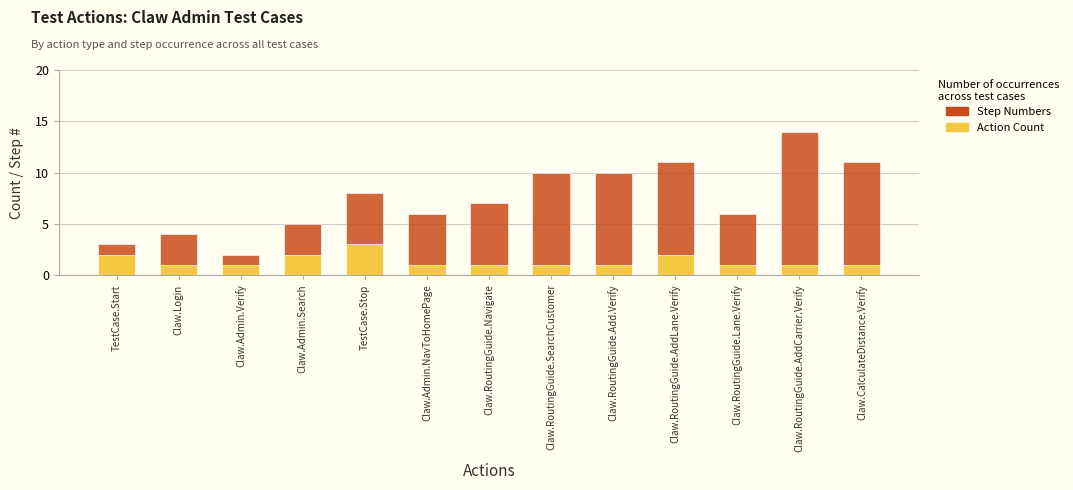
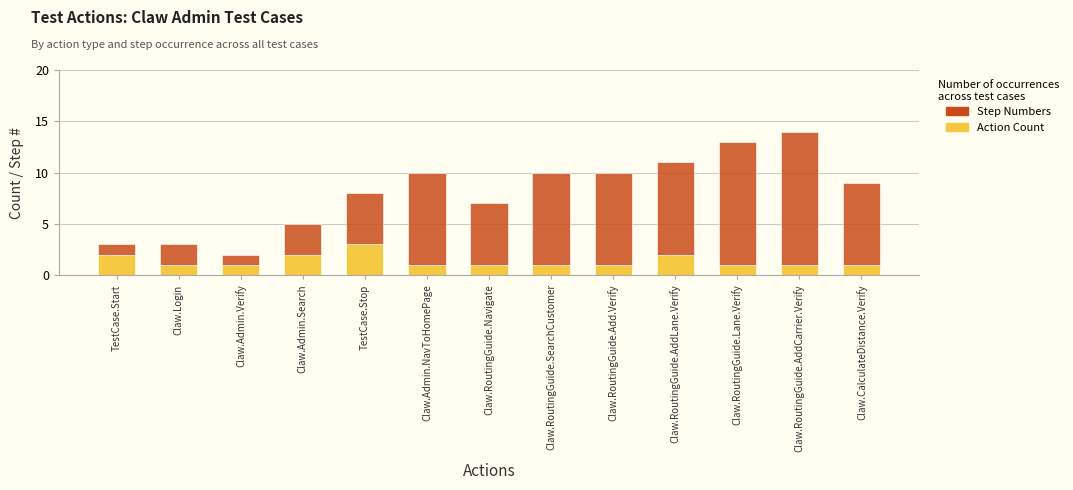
  {
    "Action Count": {
      "TestCase.Start": 2,
      "Claw.Login": 1,
      "Claw.Admin.Verify": 1,
      "Claw.Admin.Search": 2,
      "TestCase.Stop": 3,
      "Claw.Admin.NavToHomePage": 1,
      "Claw.RoutingGuide.Navigate": 1,
      "Claw.RoutingGuide.SearchCustomer": 1,
      "Claw.RoutingGuide.Add.Verify": 1,
      "Claw.RoutingGuide.AddLane.Verify": 2,
      "Claw.RoutingGuide.Lane.Verify": 1,
      "Claw.RoutingGuide.AddCarrier.Verify": 1,
      "Claw.CalculateDistance.Verify": 1
    },
    "Step Numbers": {
      "TestCase.Start": 1,
-     "Claw.Login": 3,
+     "Claw.Login": 2,
      "Claw.Admin.Verify": 1,
      "Claw.Admin.Search": 3,
      "TestCase.Stop": 5,
-     "Claw.Admin.NavToHomePage": 5,
+     "Claw.Admin.NavToHomePage": 9,
      "Claw.RoutingGuide.Navigate": 6,
      "Claw.RoutingGuide.SearchCustomer": 9,
      "Claw.RoutingGuide.Add.Verify": 9,
      "Claw.RoutingGuide.AddLane.Verify": 9,
-     "Claw.RoutingGuide.Lane.Verify": 5,
+     "Claw.RoutingGuide.Lane.Verify": 12,
      "Claw.RoutingGuide.AddCarrier.Verify": 13,
-     "Claw.CalculateDistance.Verify": 10
+     "Claw.CalculateDistance.Verify": 8
    }
  }
